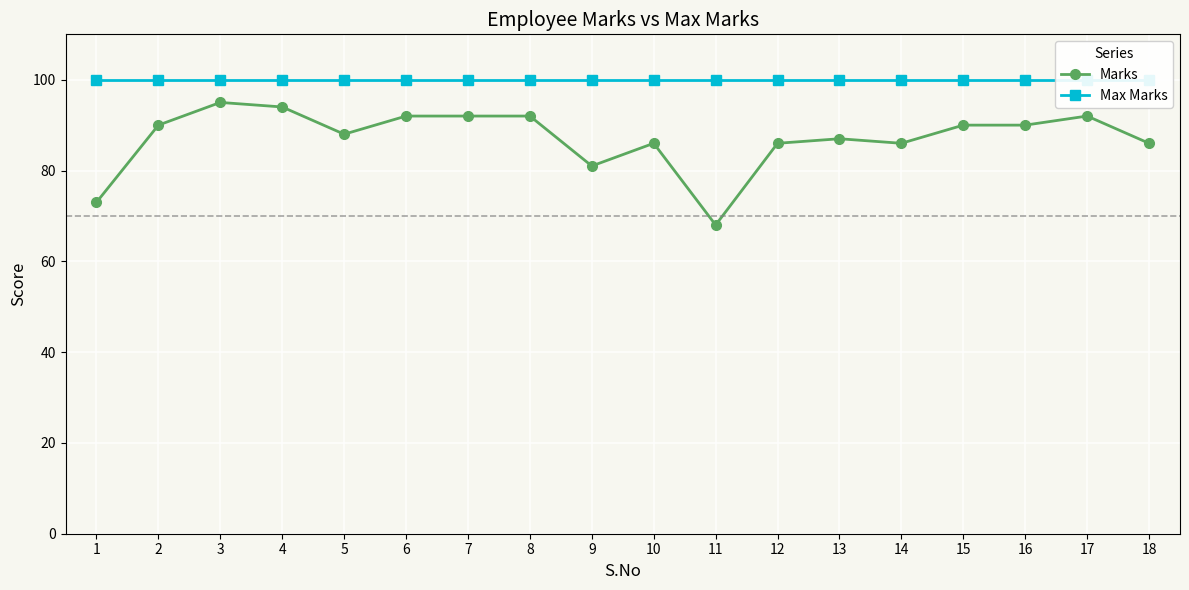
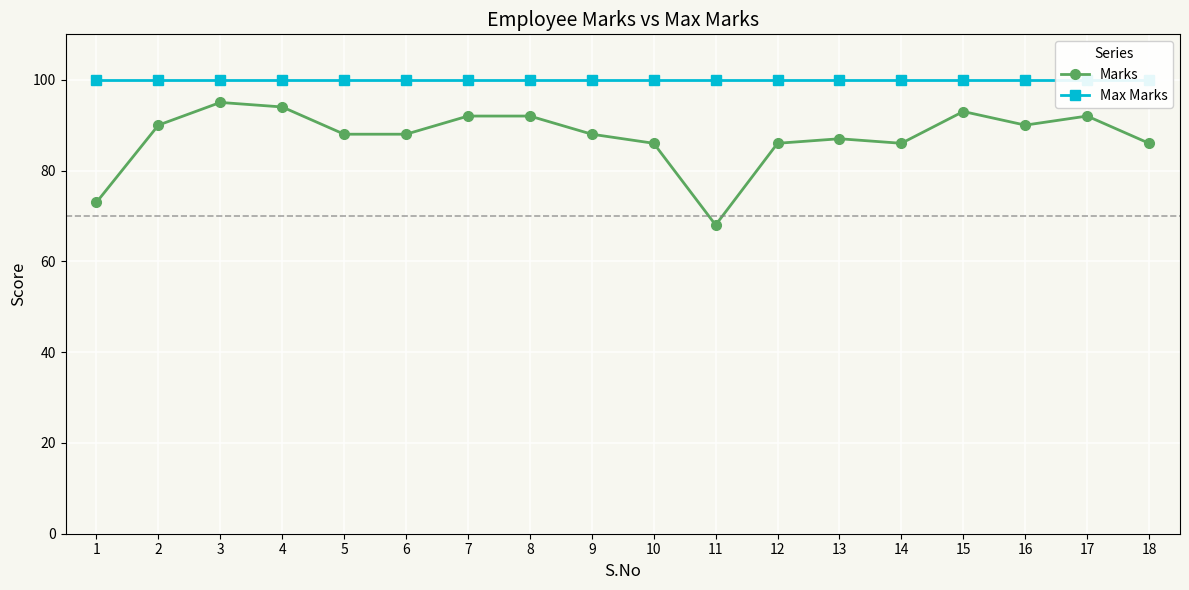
  {
    "Marks": {
      "1": 73,
      "2": 90,
      "3": 95,
      "4": 94,
      "5": 88,
-     "6": 92,
+     "6": 88,
      "7": 92,
      "8": 92,
-     "9": 81,
+     "9": 88,
      "10": 86,
      "11": 68,
      "12": 86,
      "13": 87,
      "14": 86,
-     "15": 90,
+     "15": 93,
      "16": 90,
      "17": 92,
      "18": 86
    },
    "Max Marks": {
      "1": 100,
      "2": 100,
      "3": 100,
      "4": 100,
      "5": 100,
      "6": 100,
      "7": 100,
      "8": 100,
      "9": 100,
      "10": 100,
      "11": 100,
      "12": 100,
      "13": 100,
      "14": 100,
      "15": 100,
      "16": 100
    }
  }
